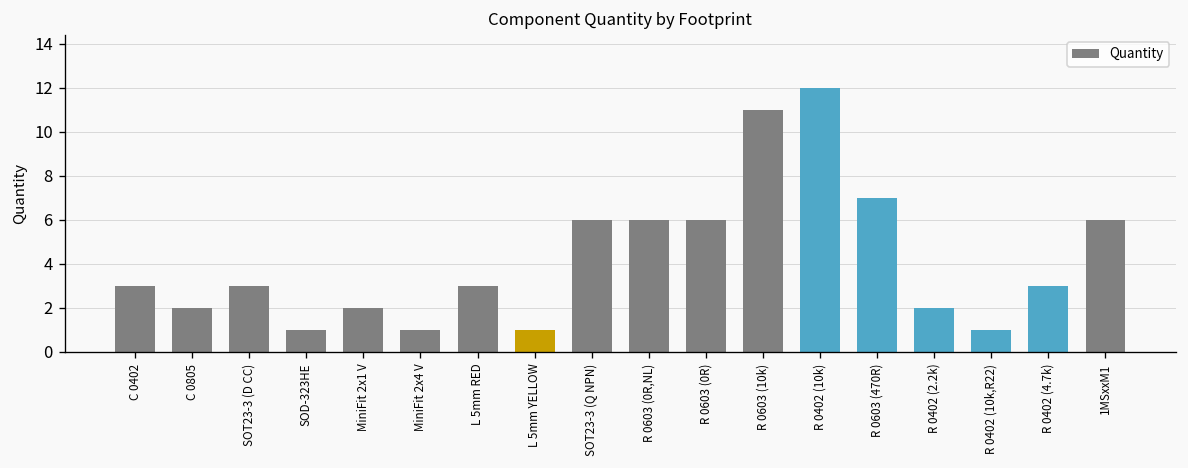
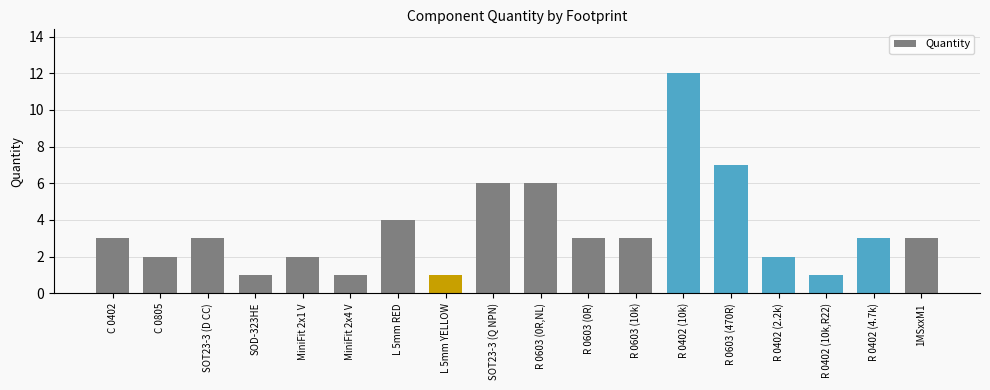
  {
    "C 0402": 3,
    "C 0805": 2,
    "SOT23-3 (D CC)": 3,
    "SOD-323HE": 1,
    "MiniFit 2x1 V": 2,
    "MiniFit 2x4 V": 1,
-   "L 5mm RED": 3,
+   "L 5mm RED": 4,
    "L 5mm YELLOW": 1,
    "SOT23-3 (Q NPN)": 6,
    "R 0603 (0R,NL)": 6,
-   "R 0603 (0R)": 6,
-   "R 0603 (10k)": 11,
+   "R 0603 (0R)": 3,
+   "R 0603 (10k)": 3,
    "R 0402 (10k)": 12,
    "R 0603 (470R)": 7,
    "R 0402 (2.2k)": 2,
    "R 0402 (10k,R22)": 1,
    "R 0402 (4.7k)": 3,
-   "1MSxxM1": 6
+   "1MSxxM1": 3
  }
